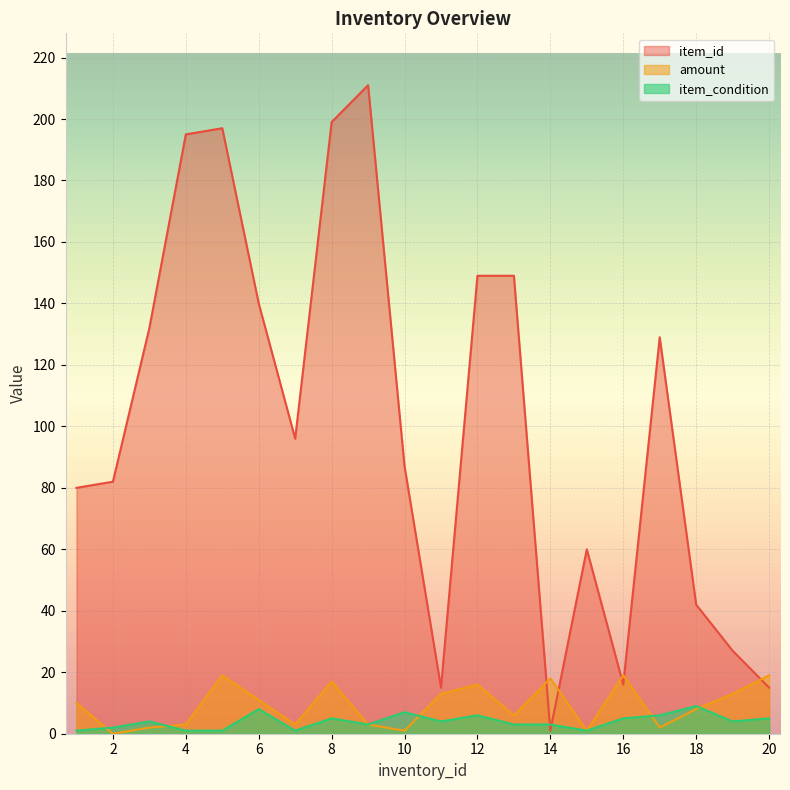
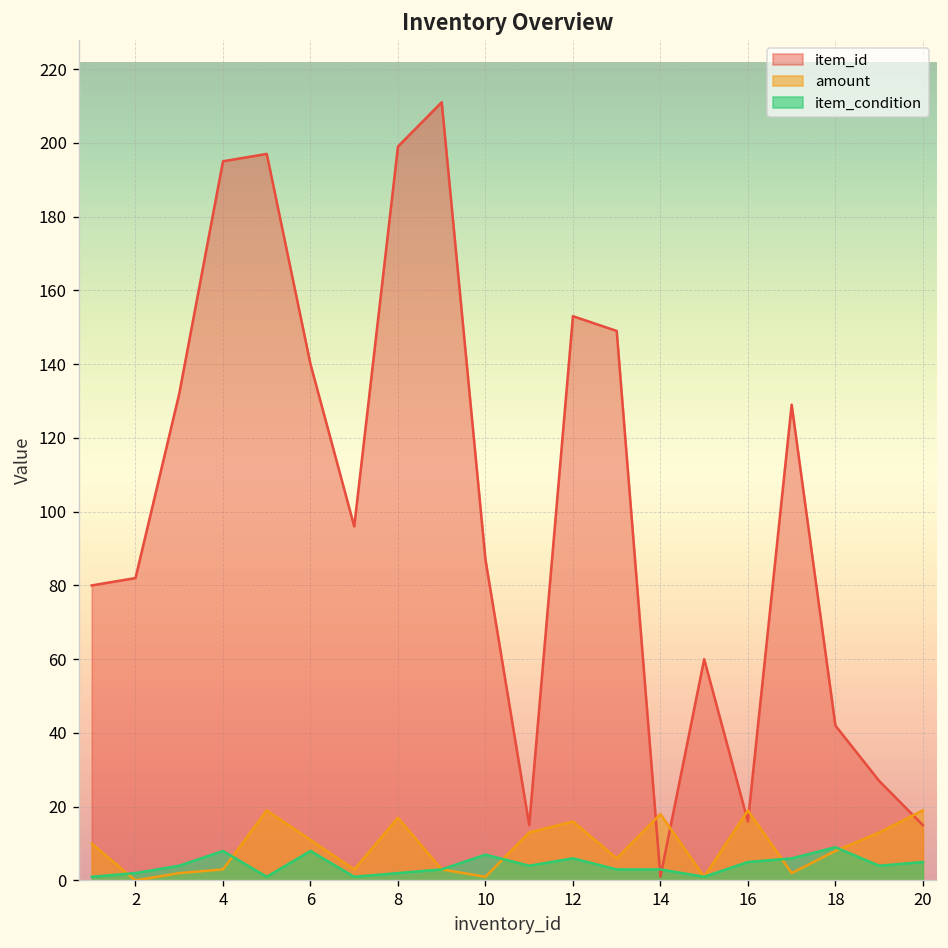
  {
    "item_id": {
      "2": 82,
      "4": 195,
      "6": 140,
      "8": 199,
      "10": 87,
-     "12": 149,
+     "12": 153,
      "14": 1,
      "16": 16,
      "18": 42,
      "20": 15
    },
    "amount": {
      "2": 0,
      "4": 3,
      "6": 11,
      "8": 17,
      "10": 1,
      "12": 16,
      "14": 18,
      "16": 19,
      "18": 8,
      "20": 19
    },
    "item_condition": {
      "2": 2,
-     "4": 1,
+     "4": 8,
      "6": 8,
-     "8": 5,
+     "8": 2,
      "10": 7,
      "12": 6,
      "14": 3,
      "16": 5,
      "18": 9,
      "20": 5
    }
  }
